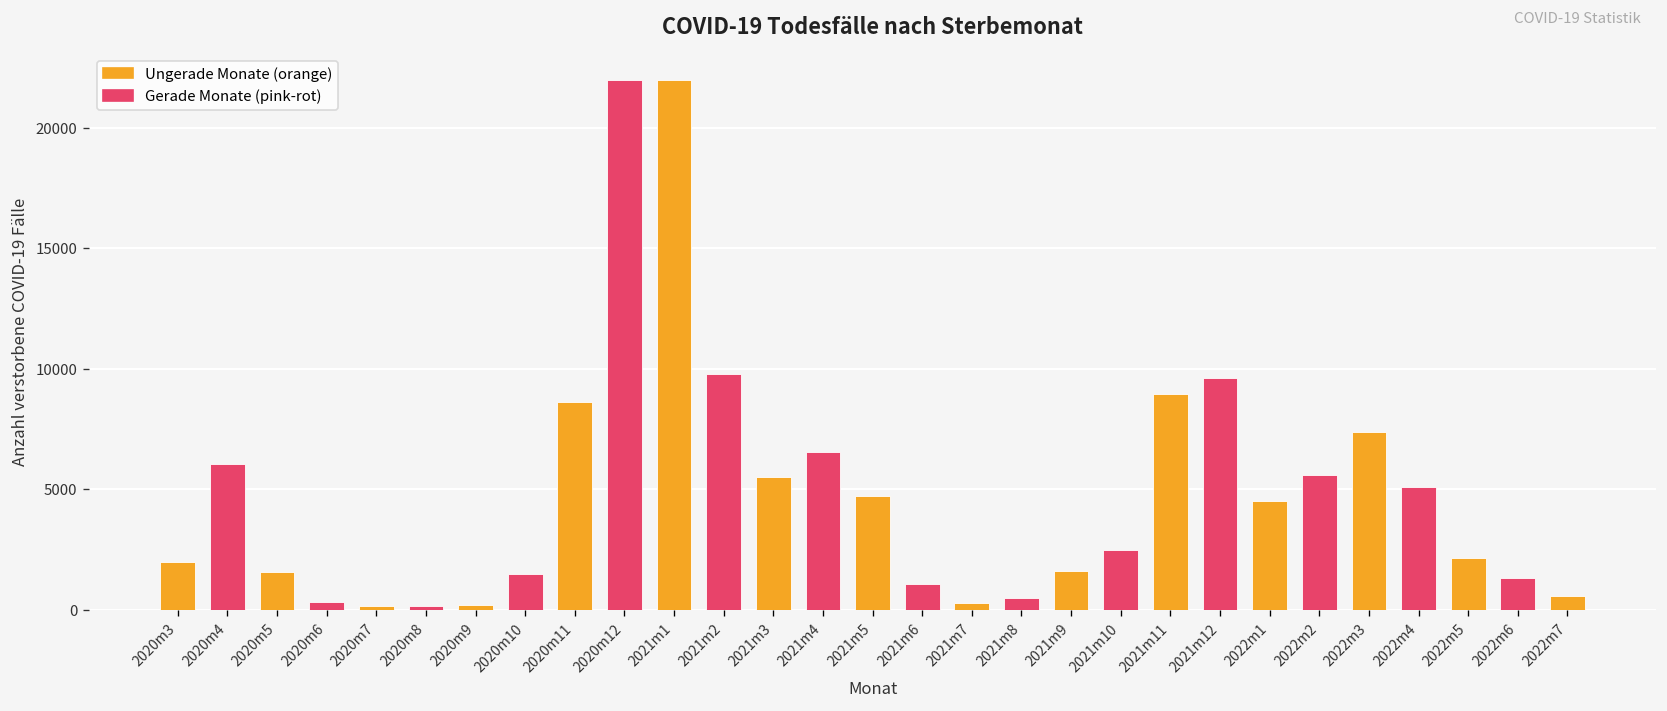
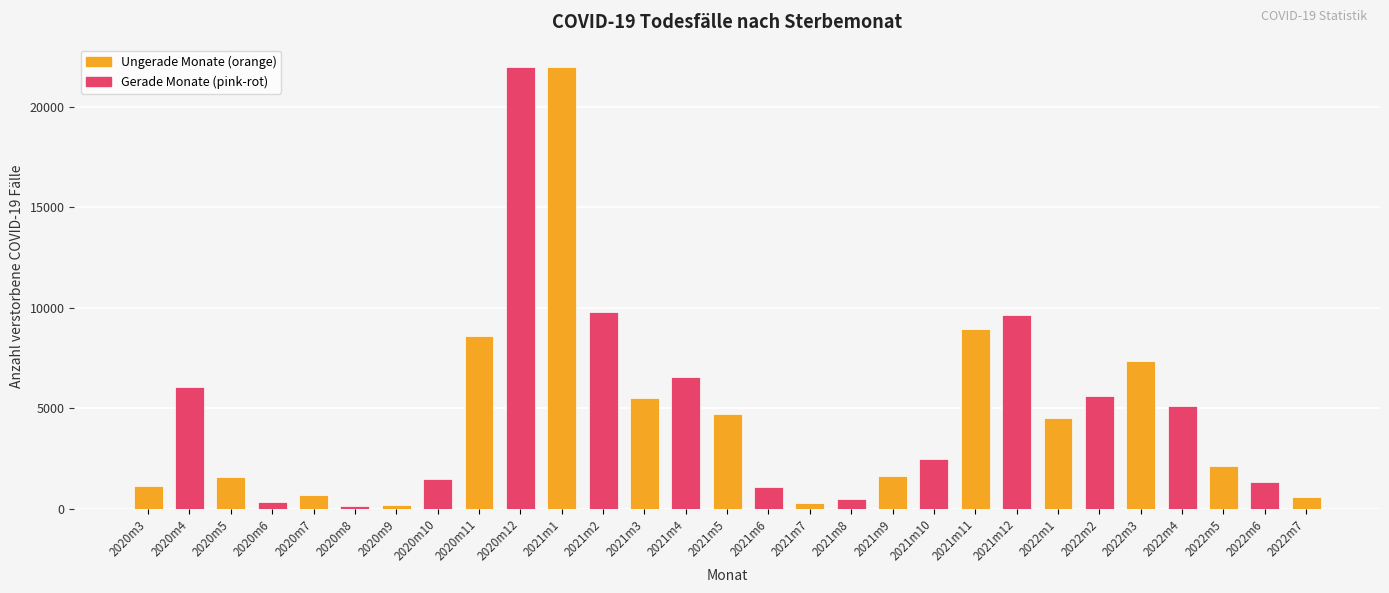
  {
-   "2020m3": 2000,
+   "2020m3": 1100,
    "2020m4": 6100,
    "2020m5": 1600,
    "2020m6": 300,
-   "2020m7": 100,
+   "2020m7": 700,
    "2020m8": 200,
    "2020m9": 200,
    "2020m10": 1500,
    "2020m11": 8600,
    "2020m12": 22000,
    "2021m1": 22000,
    "2021m2": 9800,
    "2021m3": 5500,
    "2021m4": 6600,
    "2021m5": 4700,
    "2021m6": 1100,
    "2021m7": 300,
    "2021m8": 500,
    "2021m9": 1600,
    "2021m10": 2500,
    "2021m11": 9000,
    "2021m12": 9600,
    "2022m1": 4500,
    "2022m2": 5600,
    "2022m3": 7400,
    "2022m4": 5100,
    "2022m5": 2100,
    "2022m6": 1300,
    "2022m7": 600
  }
